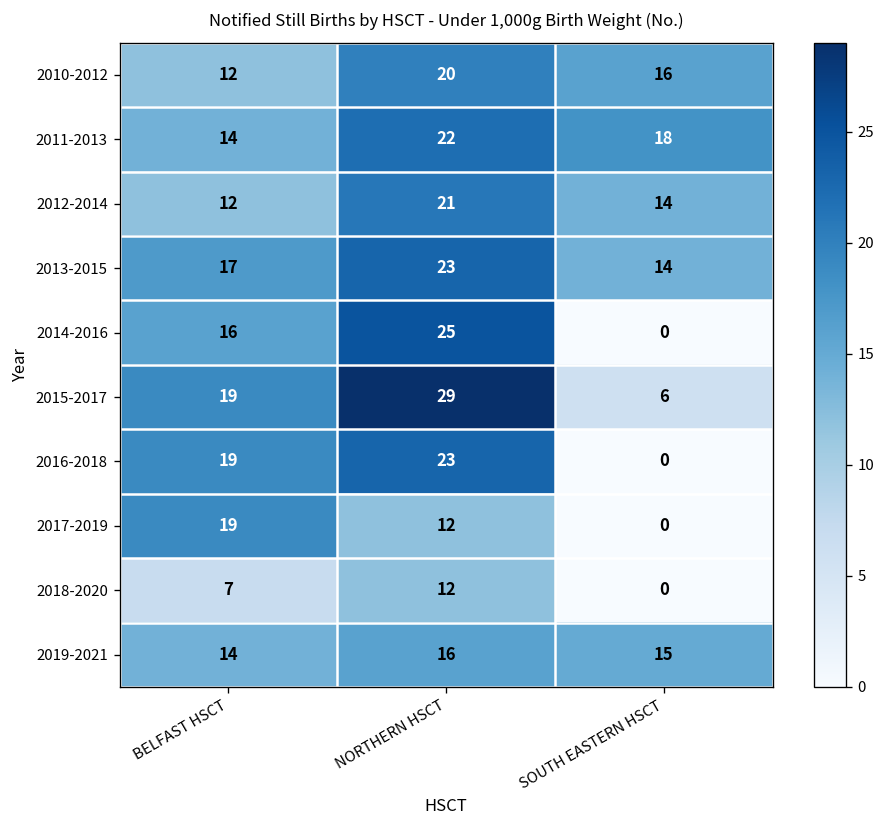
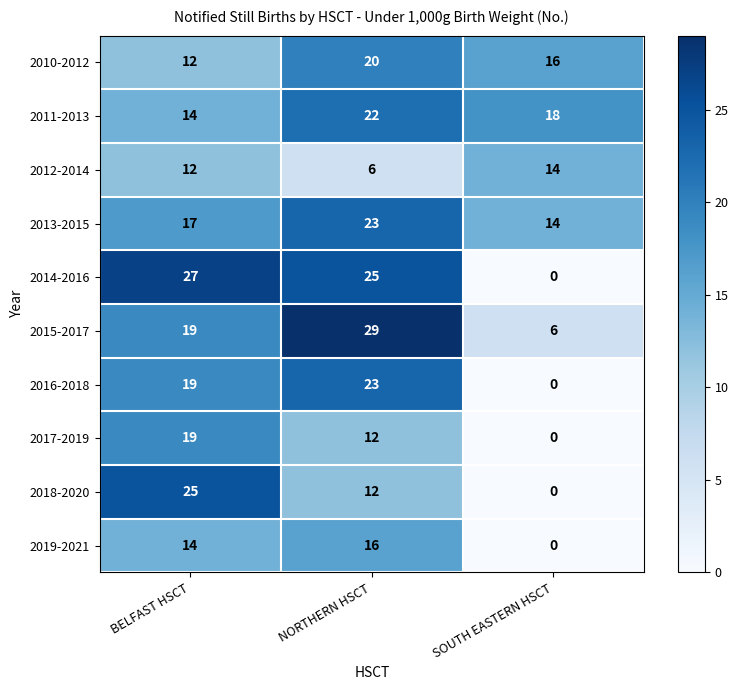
  {
    "2010-2012": {
      "BELFAST HSCT": 12,
      "NORTHERN HSCT": 20,
      "SOUTH EASTERN HSCT": 16
    },
    "2011-2013": {
      "BELFAST HSCT": 14,
      "NORTHERN HSCT": 22,
      "SOUTH EASTERN HSCT": 18
    },
    "2012-2014": {
      "BELFAST HSCT": 12,
-     "NORTHERN HSCT": 21,
+     "NORTHERN HSCT": 6,
      "SOUTH EASTERN HSCT": 14
    },
    "2013-2015": {
      "BELFAST HSCT": 17,
      "NORTHERN HSCT": 23,
      "SOUTH EASTERN HSCT": 14
    },
    "2014-2016": {
-     "BELFAST HSCT": 16,
+     "BELFAST HSCT": 27,
      "NORTHERN HSCT": 25,
      "SOUTH EASTERN HSCT": 0
    },
    "2015-2017": {
      "BELFAST HSCT": 19,
      "NORTHERN HSCT": 29,
      "SOUTH EASTERN HSCT": 6
    },
    "2016-2018": {
      "BELFAST HSCT": 19,
      "NORTHERN HSCT": 23,
      "SOUTH EASTERN HSCT": 0
    },
    "2017-2019": {
      "BELFAST HSCT": 19,
      "NORTHERN HSCT": 12,
      "SOUTH EASTERN HSCT": 0
    },
    "2018-2020": {
-     "BELFAST HSCT": 7,
+     "BELFAST HSCT": 25,
      "NORTHERN HSCT": 12,
      "SOUTH EASTERN HSCT": 0
    },
    "2019-2021": {
      "BELFAST HSCT": 14,
      "NORTHERN HSCT": 16,
-     "SOUTH EASTERN HSCT": 15
+     "SOUTH EASTERN HSCT": 0
    }
  }
